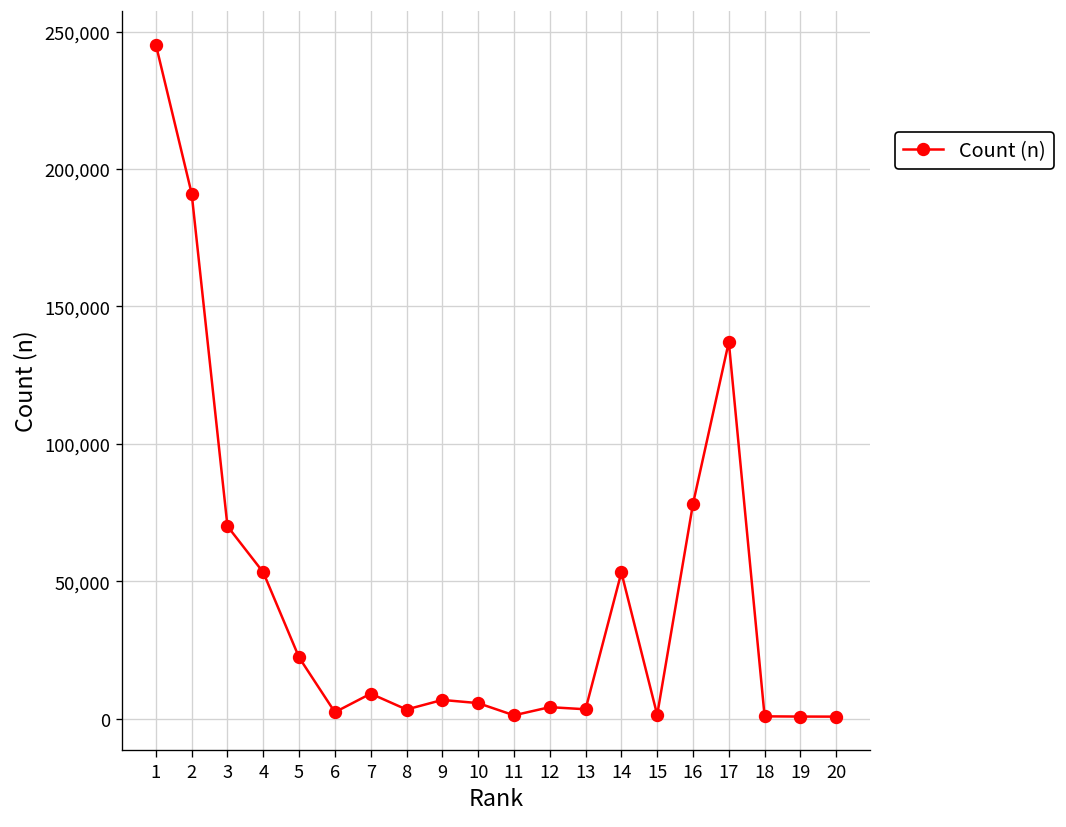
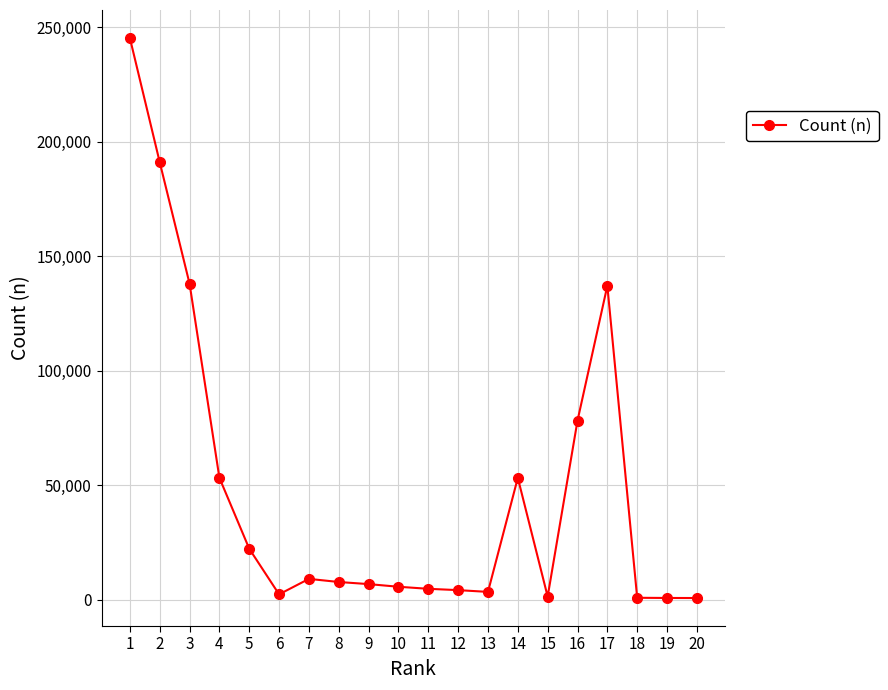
  {
    "1": "245,000",
    "2": "191,000",
-   "3": "70,000",
+   "3": "138,000",
    "4": "53,000",
    "5": "22,000",
    "6": "2,000",
    "7": "9,000",
-   "8": "3,000",
+   "8": "8,000",
    "9": "7,000",
    "10": "6,000",
-   "11": "1,000",
+   "11": "5,000",
    "12": "4,000",
    "13": "3,000",
    "14": "53,000",
    "15": "1,000",
    "16": "78,000",
    "17": "137,000",
    "18": "1,000",
    "19": "1,000",
    "20": "1,000"
  }
